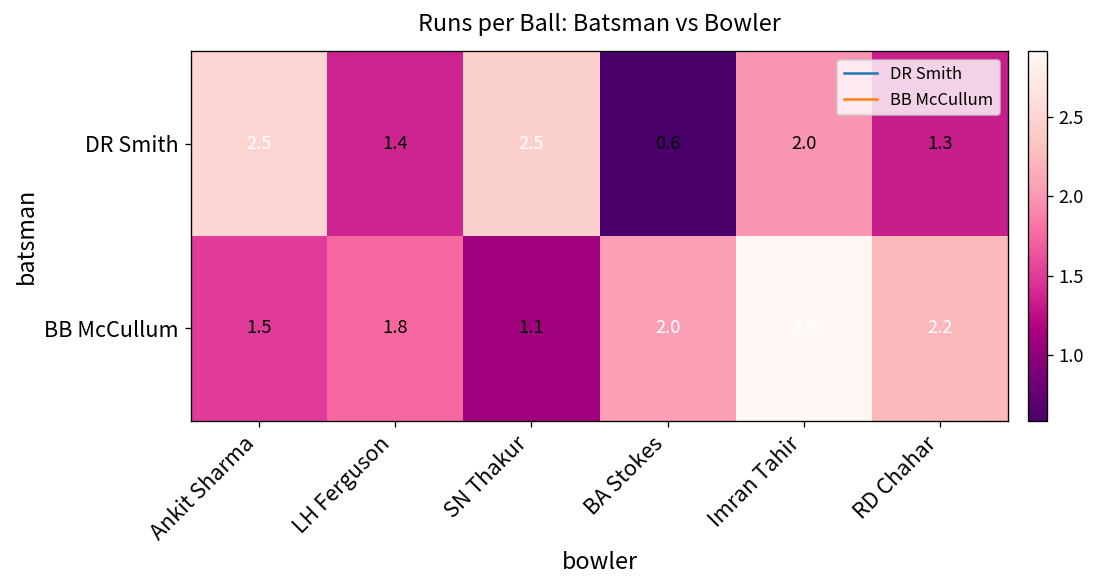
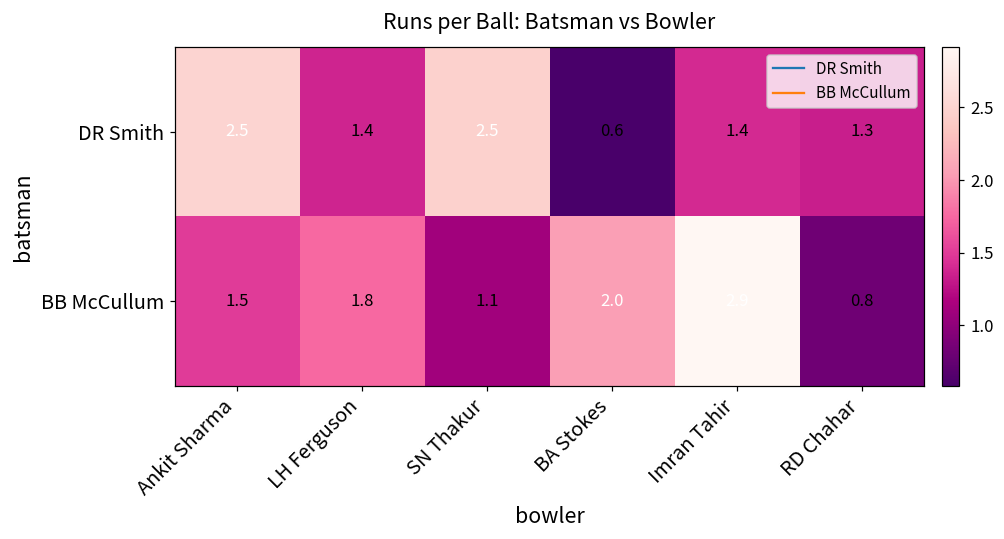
  {
    "DR Smith": {
      "LH Ferguson": 1.4,
      "SN Thakur": 2.5,
      "BA Stokes": 0.6,
-     "Imran Tahir": 2.0,
+     "Imran Tahir": 1.4,
      "RD Chahar": 1.3
    },
    "BB McCullum": {
      "Ankit Sharma": 1.5,
      "LH Ferguson": 1.8,
      "SN Thakur": 1.1,
      "BA Stokes": 2.0,
-     "RD Chahar": 2.2
+     "RD Chahar": 0.8
    }
  }
